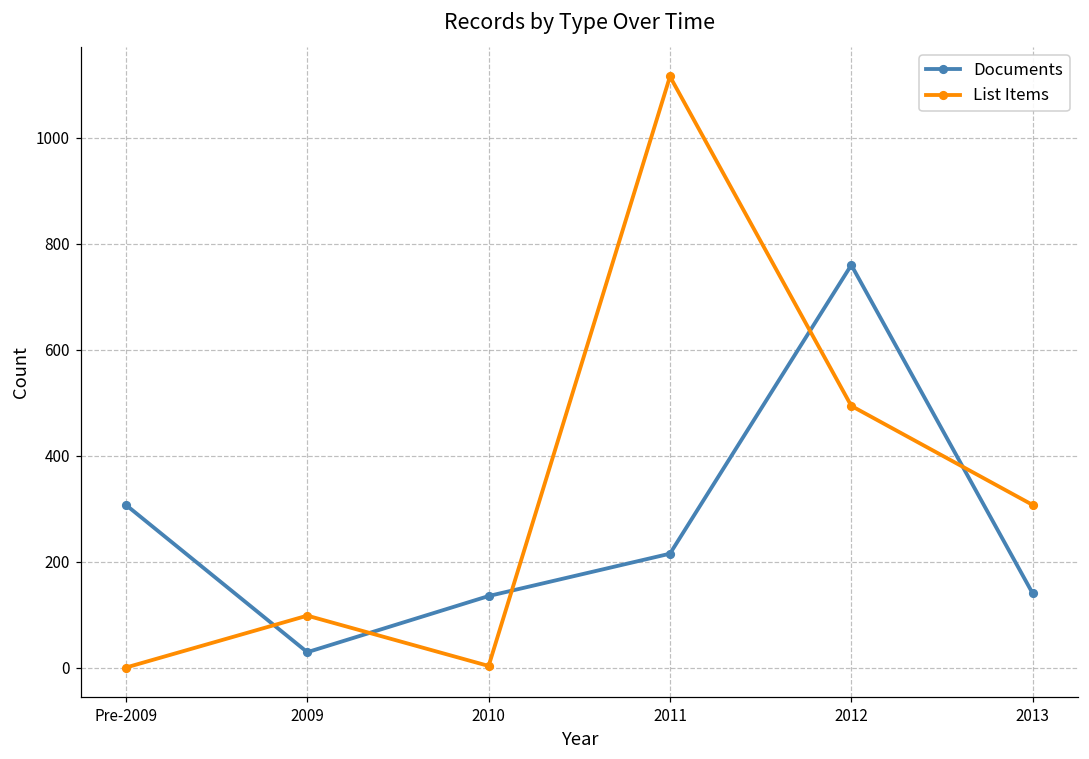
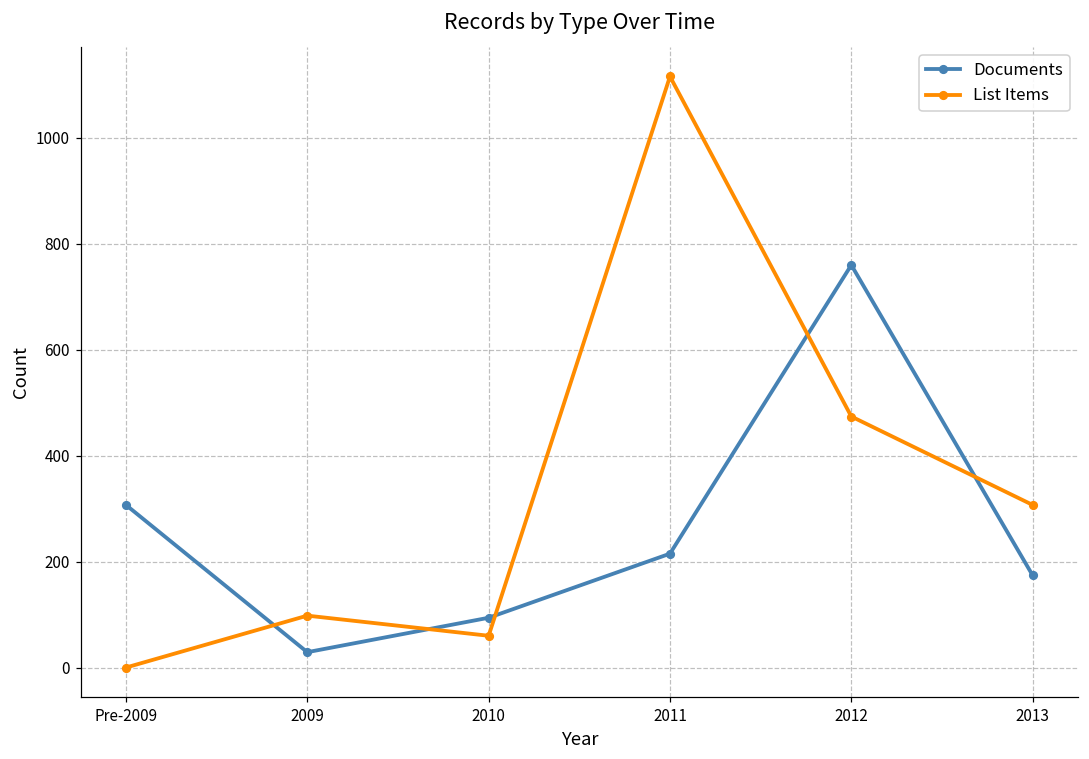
  {
    "Documents": {
      "Pre-2009": 310,
      "2009": 30,
-     "2010": 140,
+     "2010": 90,
      "2011": 220,
      "2012": 760,
-     "2013": 140
+     "2013": 170
    },
    "List Items": {
      "Pre-2009": 0,
      "2009": 100,
-     "2010": 0,
+     "2010": 60,
      "2011": 1120,
-     "2012": 490,
+     "2012": 470,
      "2013": 310
    }
  }
